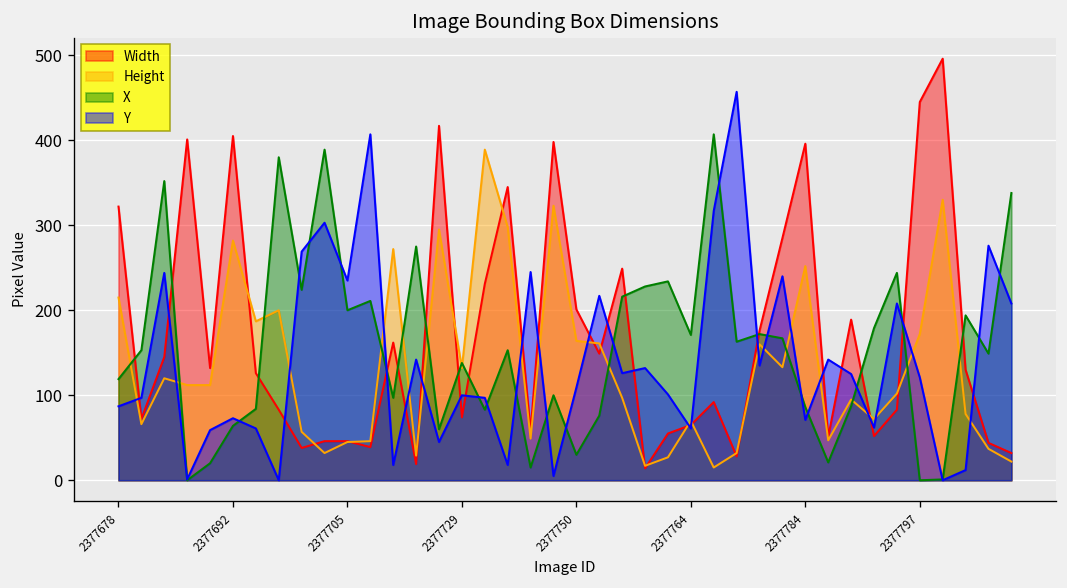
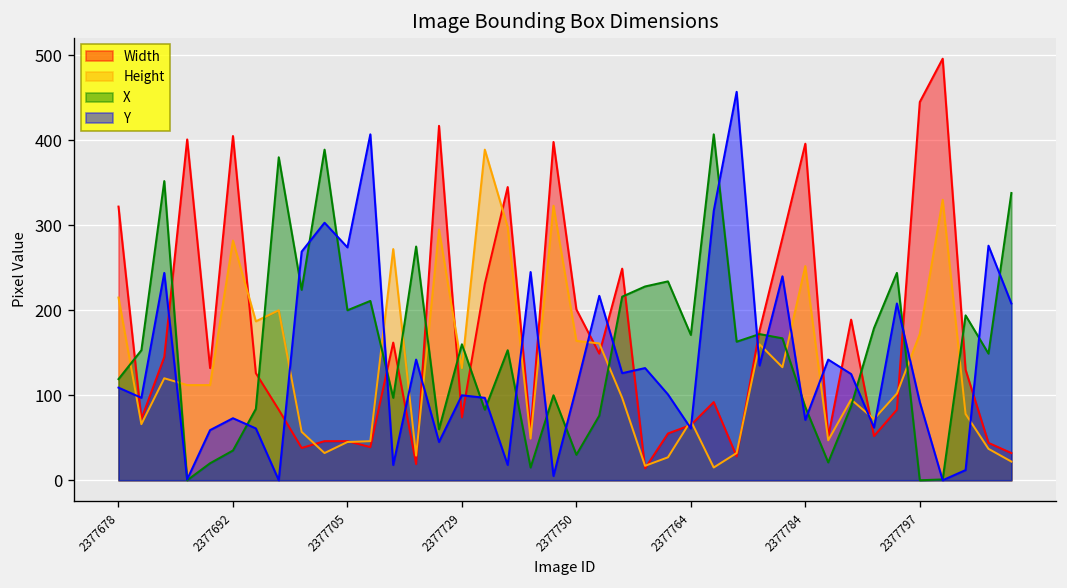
  {
    "Width": {
      "2377678": 320,
      "2377692": 410,
      "2377729": 70,
      "2377750": 200,
      "2377764": 70,
      "2377784": 400,
      "2377797": 450
    },
    "Height": {
      "2377678": 220,
      "2377692": 280,
      "2377729": 130,
      "2377750": 160,
      "2377764": 70,
      "2377784": 250,
      "2377797": 170
    },
    "X": {
      "2377678": 120,
-     "2377692": 60,
+     "2377692": 40,
      "2377705": 200,
-     "2377729": 140,
+     "2377729": 160,
      "2377750": 30,
      "2377764": 170,
      "2377784": 90,
      "2377797": 0
    },
    "Y": {
-     "2377678": 90,
+     "2377678": 110,
      "2377692": 70,
-     "2377705": 240,
+     "2377705": 270,
      "2377729": 100,
      "2377750": 110,
      "2377764": 60,
      "2377784": 70,
-     "2377797": 120
+     "2377797": 90
    }
  }
